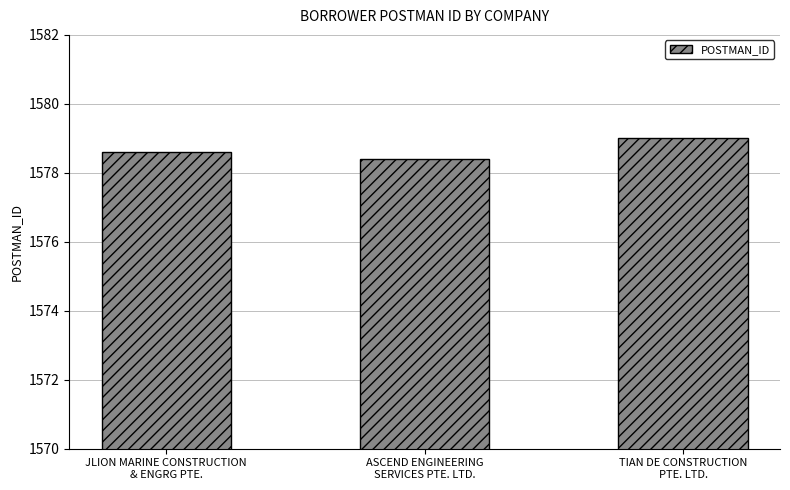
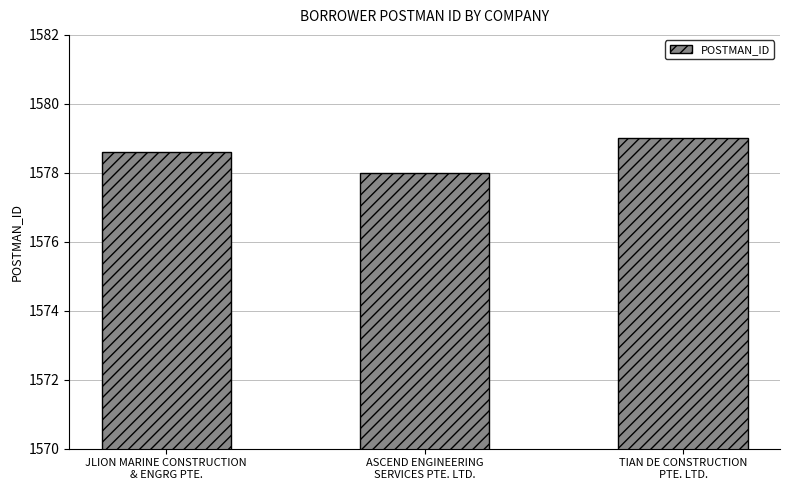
  {
    "JLION MARINE CONSTRUCTION & ENGRG PTE.": 1578.6,
-   "ASCEND ENGINEERING SERVICES PTE. LTD.": 1578.4,
+   "ASCEND ENGINEERING SERVICES PTE. LTD.": 1578.0,
    "TIAN DE CONSTRUCTION PTE. LTD.": 1579.0
  }
